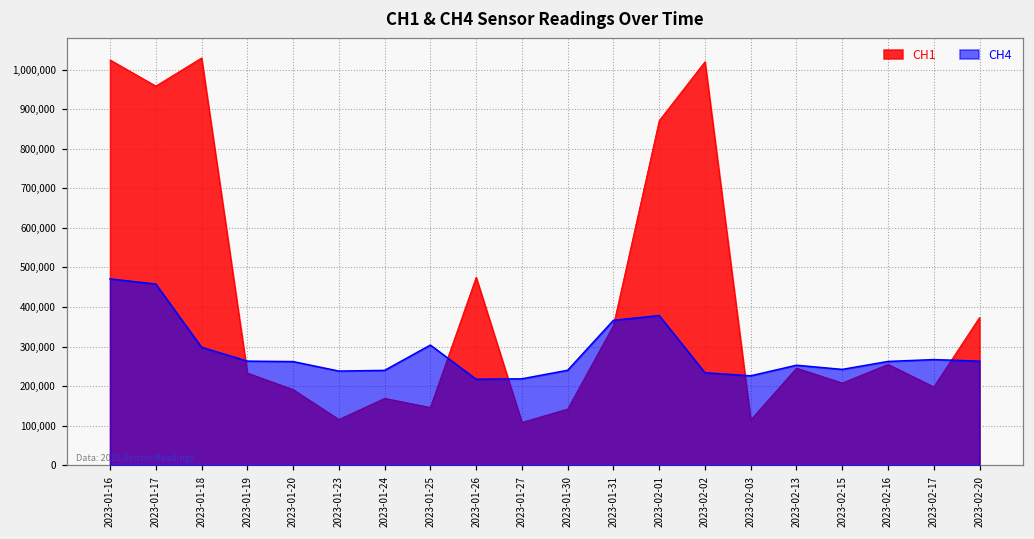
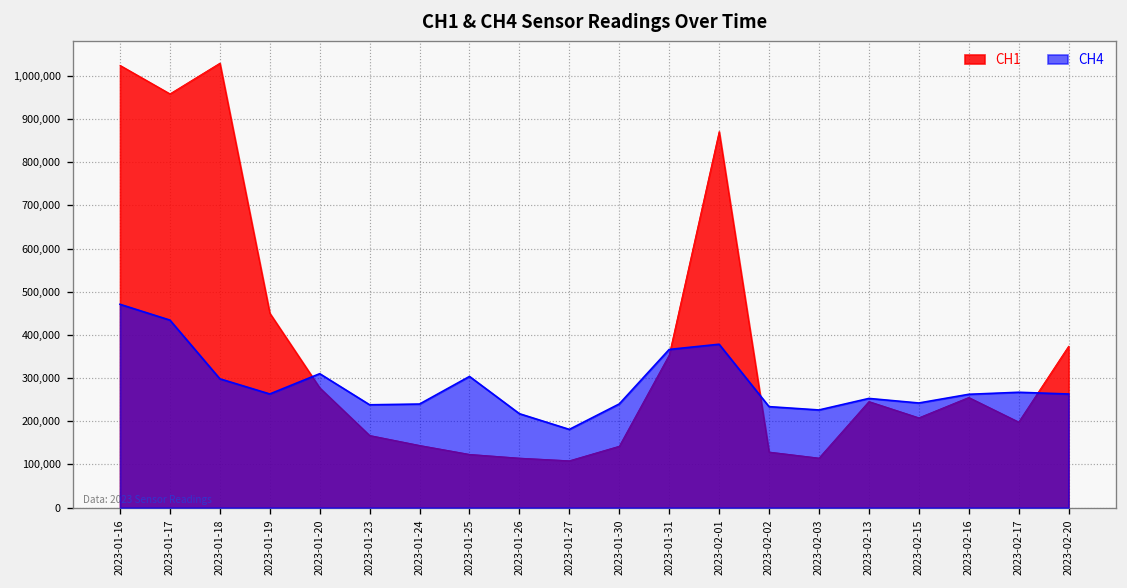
  {
    "CH1": {
      "2023-01-16": "1,020,000",
      "2023-01-17": "960,000",
      "2023-01-18": "1,030,000",
-     "2023-01-19": "230,000",
-     "2023-01-20": "190,000",
-     "2023-01-23": "120,000",
-     "2023-01-24": "170,000",
-     "2023-01-25": "150,000",
-     "2023-01-26": "480,000",
+     "2023-01-19": "450,000",
+     "2023-01-20": "280,000",
+     "2023-01-23": "170,000",
+     "2023-01-24": "140,000",
+     "2023-01-25": "120,000",
+     "2023-01-26": "110,000",
      "2023-01-27": "110,000",
      "2023-01-30": "140,000",
      "2023-01-31": "350,000",
      "2023-02-01": "870,000",
-     "2023-02-02": "1,020,000",
+     "2023-02-02": "130,000",
      "2023-02-03": "110,000",
      "2023-02-13": "250,000",
      "2023-02-15": "210,000",
      "2023-02-16": "260,000",
      "2023-02-17": "200,000",
      "2023-02-20": "370,000"
    },
    "CH4": {
      "2023-01-16": "470,000",
-     "2023-01-17": "460,000",
+     "2023-01-17": "430,000",
      "2023-01-18": "300,000",
      "2023-01-19": "260,000",
-     "2023-01-20": "260,000",
+     "2023-01-20": "310,000",
      "2023-01-23": "240,000",
      "2023-01-24": "240,000",
      "2023-01-25": "300,000",
      "2023-01-26": "220,000",
-     "2023-01-27": "220,000",
+     "2023-01-27": "180,000",
      "2023-01-30": "240,000",
      "2023-01-31": "370,000",
      "2023-02-01": "380,000",
      "2023-02-02": "230,000",
      "2023-02-03": "230,000",
      "2023-02-13": "250,000",
      "2023-02-15": "240,000",
      "2023-02-16": "260,000",
      "2023-02-17": "270,000",
      "2023-02-20": "260,000"
    }
  }
